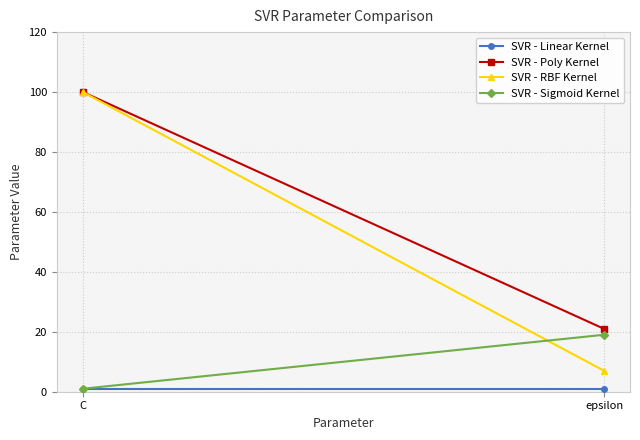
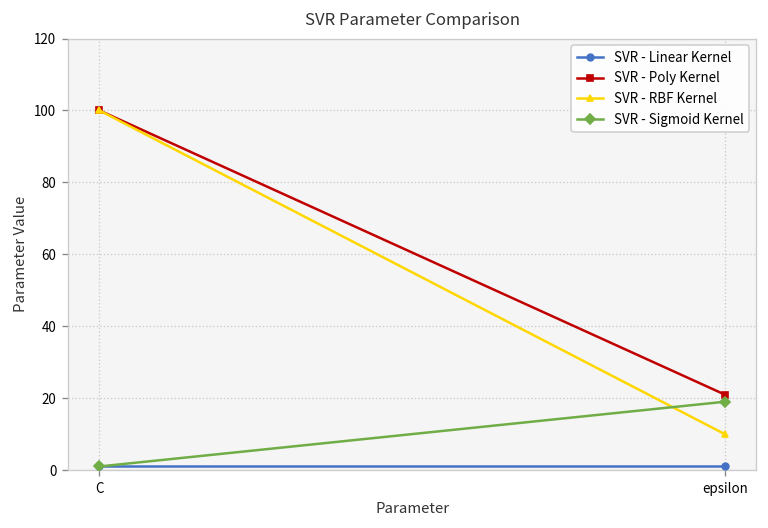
  {
    "SVR - Linear Kernel": {
      "epsilon": 1
    },
    "SVR - Poly Kernel": {
      "epsilon": 21
    },
    "SVR - RBF Kernel": {
-     "epsilon": 7
+     "epsilon": 10
    },
    "SVR - Sigmoid Kernel": {
      "epsilon": 19
    }
  }
